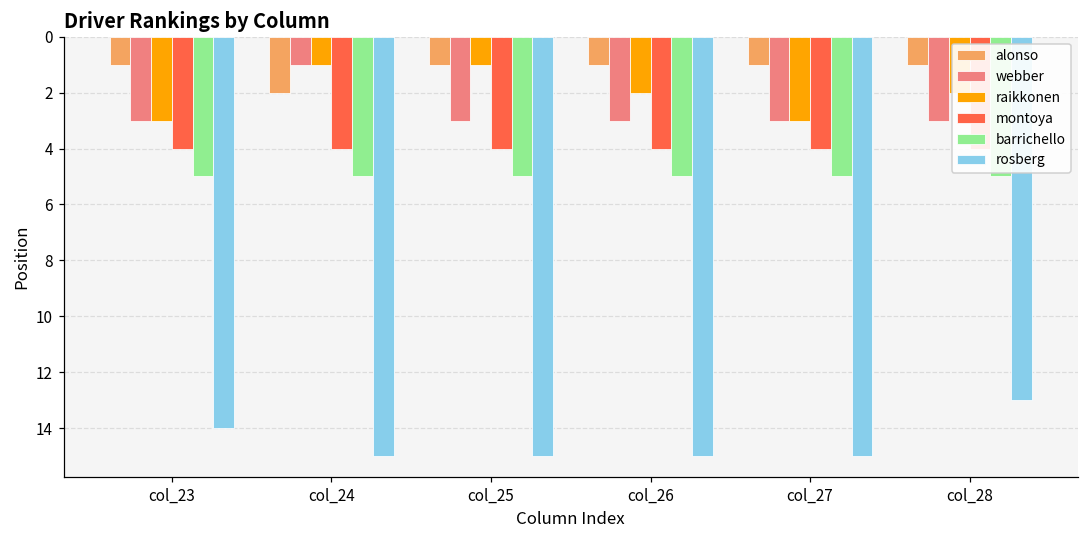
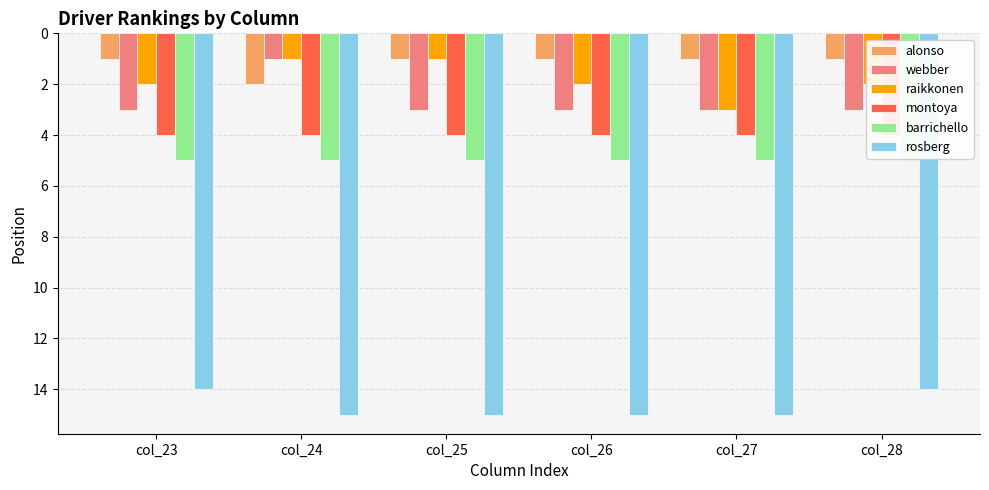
  {
    "raikkonen": {
-     "col_23": 3,
+     "col_23": 2,
      "col_24": 1,
      "col_25": 1,
      "col_26": 2,
      "col_27": 3
    },
    "montoya": {
      "col_23": 4,
      "col_24": 4,
      "col_25": 4,
      "col_26": 4,
      "col_27": 4
    },
    "barrichello": {
      "col_23": 5,
      "col_24": 5,
      "col_25": 5,
      "col_26": 5,
      "col_27": 5,
      "col_28": 5
    },
    "rosberg": {
      "col_23": 14,
      "col_24": 15,
      "col_25": 15,
      "col_26": 15,
      "col_27": 15,
-     "col_28": 13
+     "col_28": 14
    }
  }
